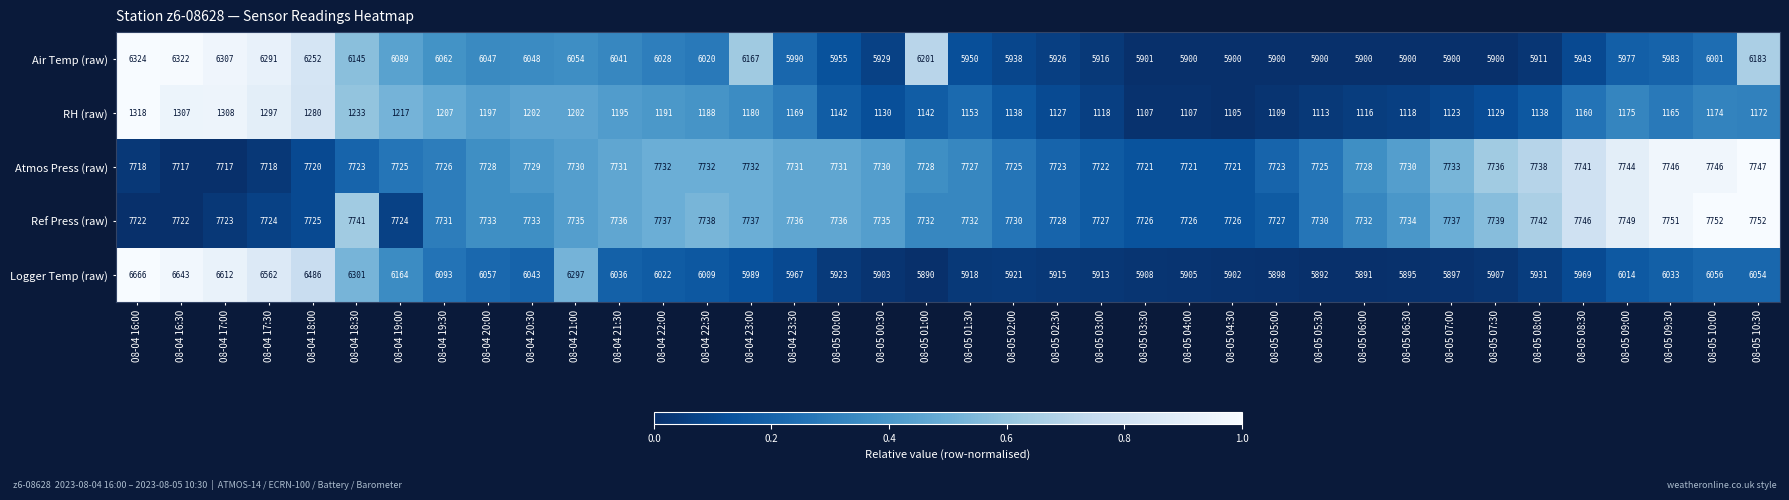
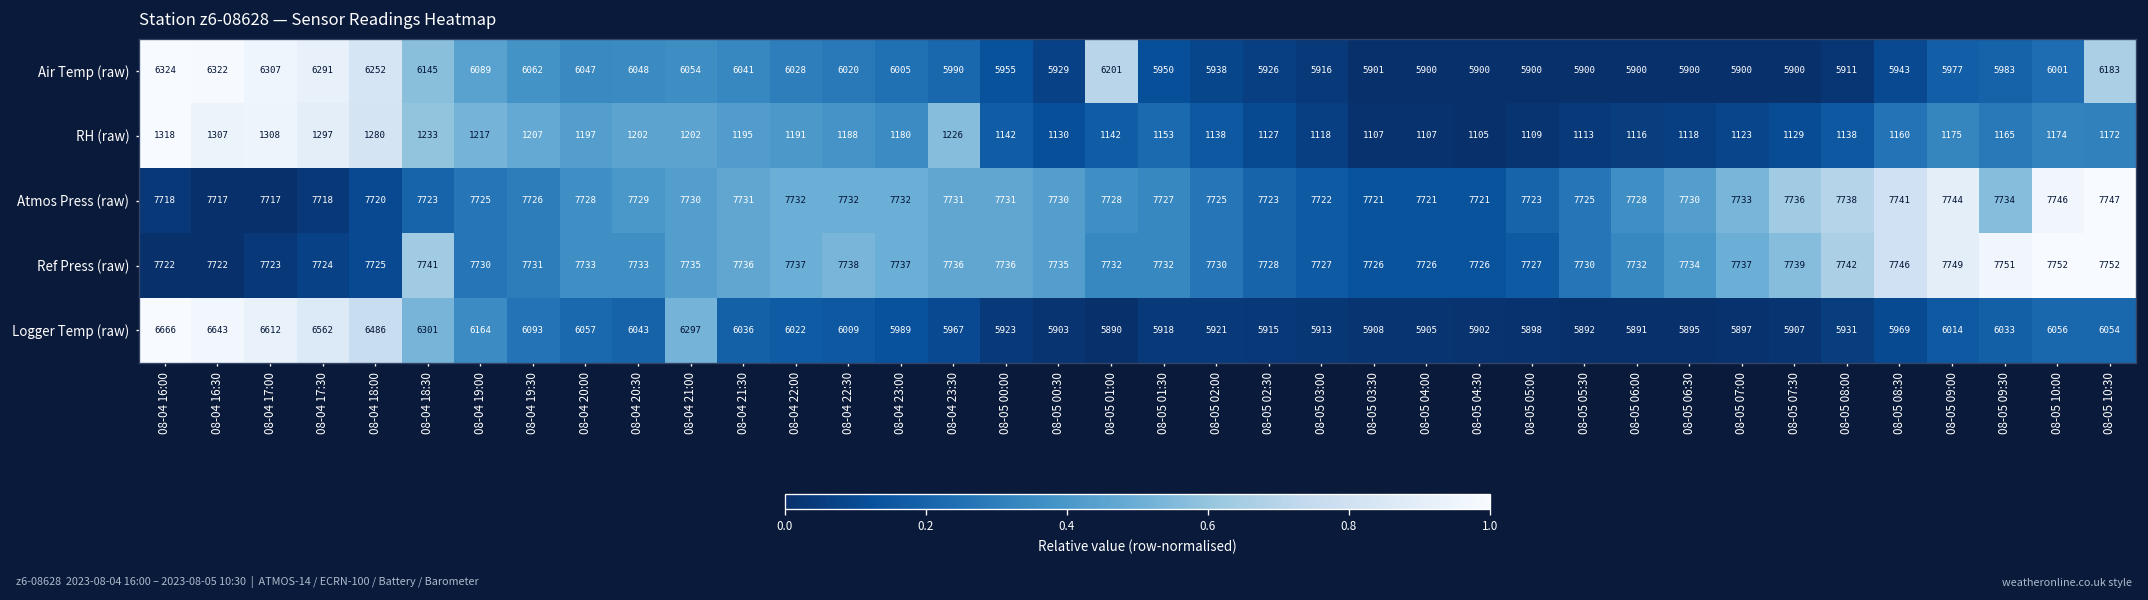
  {
    "Air Temp (raw)": {
      "08-04 16:00": 6324,
      "08-04 16:30": 6322,
      "08-04 17:00": 6307,
      "08-04 17:30": 6291,
      "08-04 18:00": 6252,
      "08-04 18:30": 6145,
      "08-04 19:00": 6089,
      "08-04 19:30": 6062,
      "08-04 20:00": 6047,
      "08-04 20:30": 6048,
      "08-04 21:00": 6054,
      "08-04 21:30": 6041,
      "08-04 22:00": 6028,
      "08-04 22:30": 6020,
-     "08-04 23:00": 6167,
+     "08-04 23:00": 6005,
      "08-04 23:30": 5990,
      "08-05 00:00": 5955,
      "08-05 00:30": 5929,
      "08-05 01:00": 6201,
      "08-05 01:30": 5950,
      "08-05 02:00": 5938,
      "08-05 02:30": 5926,
      "08-05 03:00": 5916,
      "08-05 03:30": 5901,
      "08-05 04:00": 5900,
      "08-05 04:30": 5900,
      "08-05 05:00": 5900,
      "08-05 05:30": 5900,
      "08-05 06:00": 5900,
      "08-05 06:30": 5900,
      "08-05 07:00": 5900,
      "08-05 07:30": 5900,
      "08-05 08:00": 5911,
      "08-05 08:30": 5943,
      "08-05 09:00": 5977,
      "08-05 09:30": 5983,
      "08-05 10:00": 6001,
      "08-05 10:30": 6183
    },
    "RH (raw)": {
      "08-04 16:00": 1318,
      "08-04 16:30": 1307,
      "08-04 17:00": 1308,
      "08-04 17:30": 1297,
      "08-04 18:00": 1280,
      "08-04 18:30": 1233,
      "08-04 19:00": 1217,
      "08-04 19:30": 1207,
      "08-04 20:00": 1197,
      "08-04 20:30": 1202,
      "08-04 21:00": 1202,
      "08-04 21:30": 1195,
      "08-04 22:00": 1191,
      "08-04 22:30": 1188,
      "08-04 23:00": 1180,
-     "08-04 23:30": 1169,
+     "08-04 23:30": 1226,
      "08-05 00:00": 1142,
      "08-05 00:30": 1130,
      "08-05 01:00": 1142,
      "08-05 01:30": 1153,
      "08-05 02:00": 1138,
      "08-05 02:30": 1127,
      "08-05 03:00": 1118,
      "08-05 03:30": 1107,
      "08-05 04:00": 1107,
      "08-05 04:30": 1105,
      "08-05 05:00": 1109,
      "08-05 05:30": 1113,
      "08-05 06:00": 1116,
      "08-05 06:30": 1118,
      "08-05 07:00": 1123,
      "08-05 07:30": 1129,
      "08-05 08:00": 1138,
      "08-05 08:30": 1160,
      "08-05 09:00": 1175,
      "08-05 09:30": 1165,
      "08-05 10:00": 1174,
      "08-05 10:30": 1172
    },
    "Atmos Press (raw)": {
      "08-04 16:00": 7718,
      "08-04 16:30": 7717,
      "08-04 17:00": 7717,
      "08-04 17:30": 7718,
      "08-04 18:00": 7720,
      "08-04 18:30": 7723,
      "08-04 19:00": 7725,
      "08-04 19:30": 7726,
      "08-04 20:00": 7728,
      "08-04 20:30": 7729,
      "08-04 21:00": 7730,
      "08-04 21:30": 7731,
      "08-04 22:00": 7732,
      "08-04 22:30": 7732,
      "08-04 23:00": 7732,
      "08-04 23:30": 7731,
      "08-05 00:00": 7731,
      "08-05 00:30": 7730,
      "08-05 01:00": 7728,
      "08-05 01:30": 7727,
      "08-05 02:00": 7725,
      "08-05 02:30": 7723,
      "08-05 03:00": 7722,
      "08-05 03:30": 7721,
      "08-05 04:00": 7721,
      "08-05 04:30": 7721,
      "08-05 05:00": 7723,
      "08-05 05:30": 7725,
      "08-05 06:00": 7728,
      "08-05 06:30": 7730,
      "08-05 07:00": 7733,
      "08-05 07:30": 7736,
      "08-05 08:00": 7738,
      "08-05 08:30": 7741,
      "08-05 09:00": 7744,
-     "08-05 09:30": 7746,
+     "08-05 09:30": 7734,
      "08-05 10:00": 7746,
      "08-05 10:30": 7747
    },
    "Ref Press (raw)": {
      "08-04 16:00": 7722,
      "08-04 16:30": 7722,
      "08-04 17:00": 7723,
      "08-04 17:30": 7724,
      "08-04 18:00": 7725,
      "08-04 18:30": 7741,
-     "08-04 19:00": 7724,
+     "08-04 19:00": 7730,
      "08-04 19:30": 7731,
      "08-04 20:00": 7733,
      "08-04 20:30": 7733,
      "08-04 21:00": 7735,
      "08-04 21:30": 7736,
      "08-04 22:00": 7737,
      "08-04 22:30": 7738,
      "08-04 23:00": 7737,
      "08-04 23:30": 7736,
      "08-05 00:00": 7736,
      "08-05 00:30": 7735,
      "08-05 01:00": 7732,
      "08-05 01:30": 7732,
      "08-05 02:00": 7730,
      "08-05 02:30": 7728,
      "08-05 03:00": 7727,
      "08-05 03:30": 7726,
      "08-05 04:00": 7726,
      "08-05 04:30": 7726,
      "08-05 05:00": 7727,
      "08-05 05:30": 7730,
      "08-05 06:00": 7732,
      "08-05 06:30": 7734,
      "08-05 07:00": 7737,
      "08-05 07:30": 7739,
      "08-05 08:00": 7742,
      "08-05 08:30": 7746,
      "08-05 09:00": 7749,
      "08-05 09:30": 7751,
      "08-05 10:00": 7752,
      "08-05 10:30": 7752
    },
    "Logger Temp (raw)": {
      "08-04 16:00": 6666,
      "08-04 16:30": 6643,
      "08-04 17:00": 6612,
      "08-04 17:30": 6562,
      "08-04 18:00": 6486,
      "08-04 18:30": 6301,
      "08-04 19:00": 6164,
      "08-04 19:30": 6093,
      "08-04 20:00": 6057,
      "08-04 20:30": 6043,
      "08-04 21:00": 6297,
      "08-04 21:30": 6036,
      "08-04 22:00": 6022,
      "08-04 22:30": 6009,
      "08-04 23:00": 5989,
      "08-04 23:30": 5967,
      "08-05 00:00": 5923,
      "08-05 00:30": 5903,
      "08-05 01:00": 5890,
      "08-05 01:30": 5918,
      "08-05 02:00": 5921,
      "08-05 02:30": 5915,
      "08-05 03:00": 5913,
      "08-05 03:30": 5908,
      "08-05 04:00": 5905,
      "08-05 04:30": 5902,
      "08-05 05:00": 5898,
      "08-05 05:30": 5892,
      "08-05 06:00": 5891,
      "08-05 06:30": 5895,
      "08-05 07:00": 5897,
      "08-05 07:30": 5907,
      "08-05 08:00": 5931,
      "08-05 08:30": 5969,
      "08-05 09:00": 6014,
      "08-05 09:30": 6033,
      "08-05 10:00": 6056,
      "08-05 10:30": 6054
    }
  }
